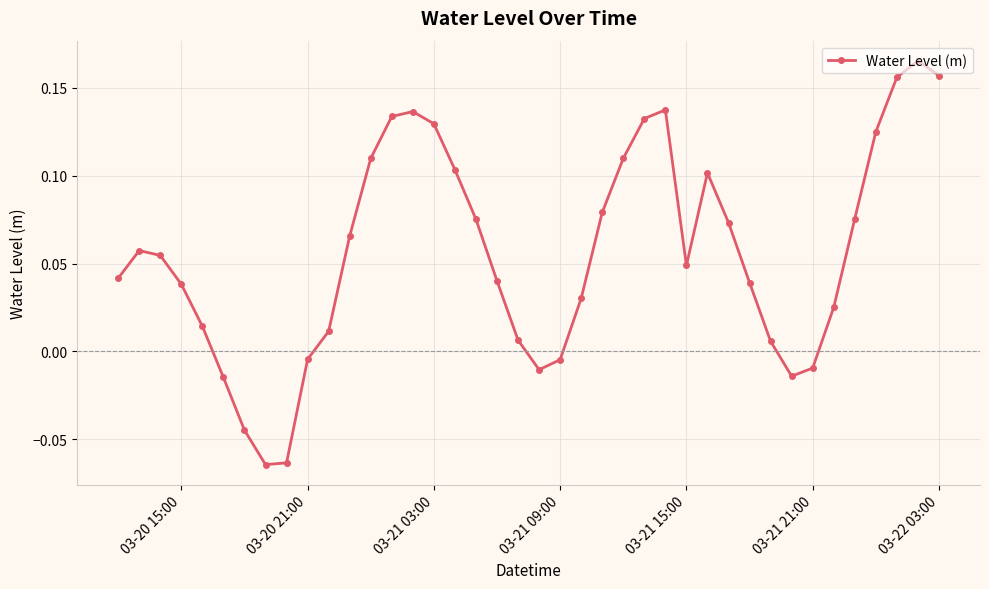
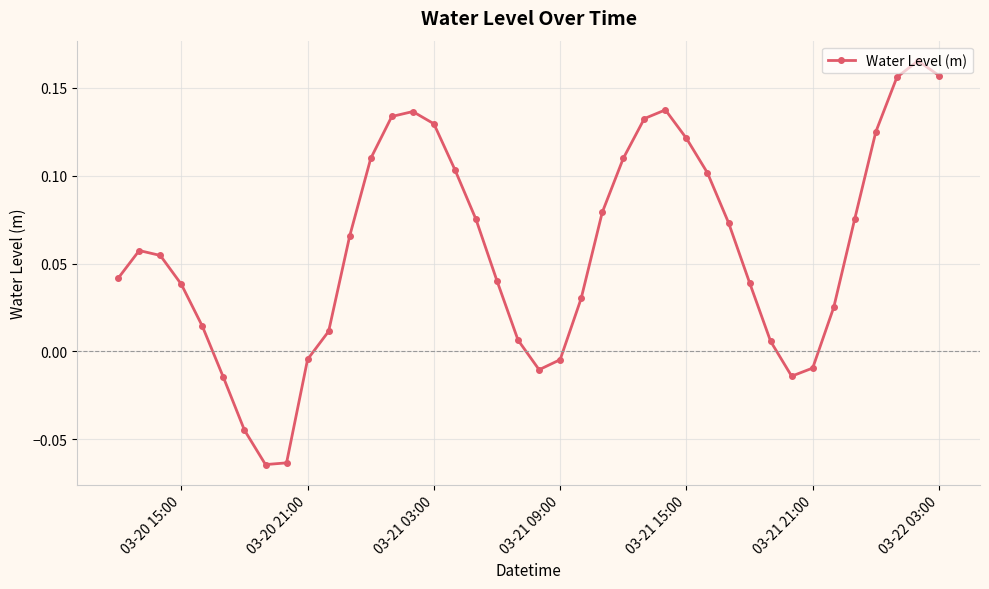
  {
    "03-20 15:00": 0.038,
    "03-20 21:00": -0.005,
    "03-21 03:00": 0.130,
    "03-21 09:00": -0.005,
-   "03-21 15:00": 0.049,
+   "03-21 15:00": 0.121,
    "03-21 21:00": -0.009,
    "03-22 03:00": 0.157
  }
